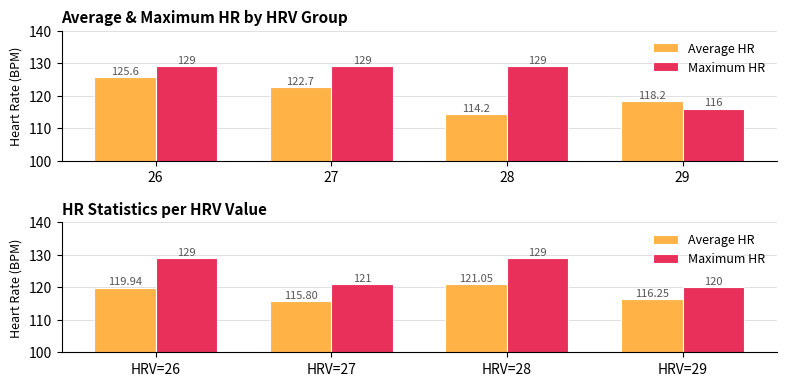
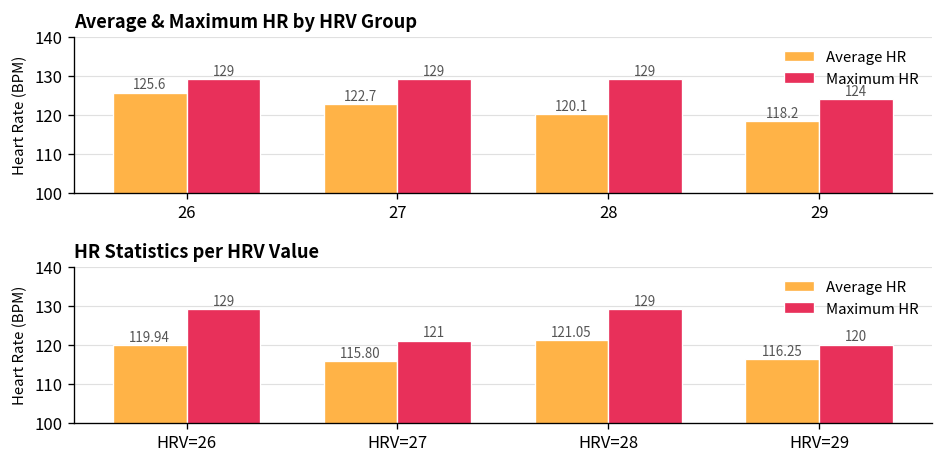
  {
    "Average & Maximum HR by HRV Group": {
      "Average HR": {
        "26": 125.6,
        "27": 122.7,
-       "28": 114.2,
+       "28": 120.1,
        "29": 118.2
      },
      "Maximum HR": {
        "26": 129,
        "27": 129,
        "28": 129,
-       "29": 116
+       "29": 124
      }
    },
    "HR Statistics per HRV Value": {
      "Average HR": {
        "HRV=26": 119.94,
        "HRV=27": 115.80,
        "HRV=28": 121.05,
        "HRV=29": 116.25
      },
      "Maximum HR": {
        "HRV=26": 129,
        "HRV=27": 121,
        "HRV=28": 129,
        "HRV=29": 120
      }
    }
  }
